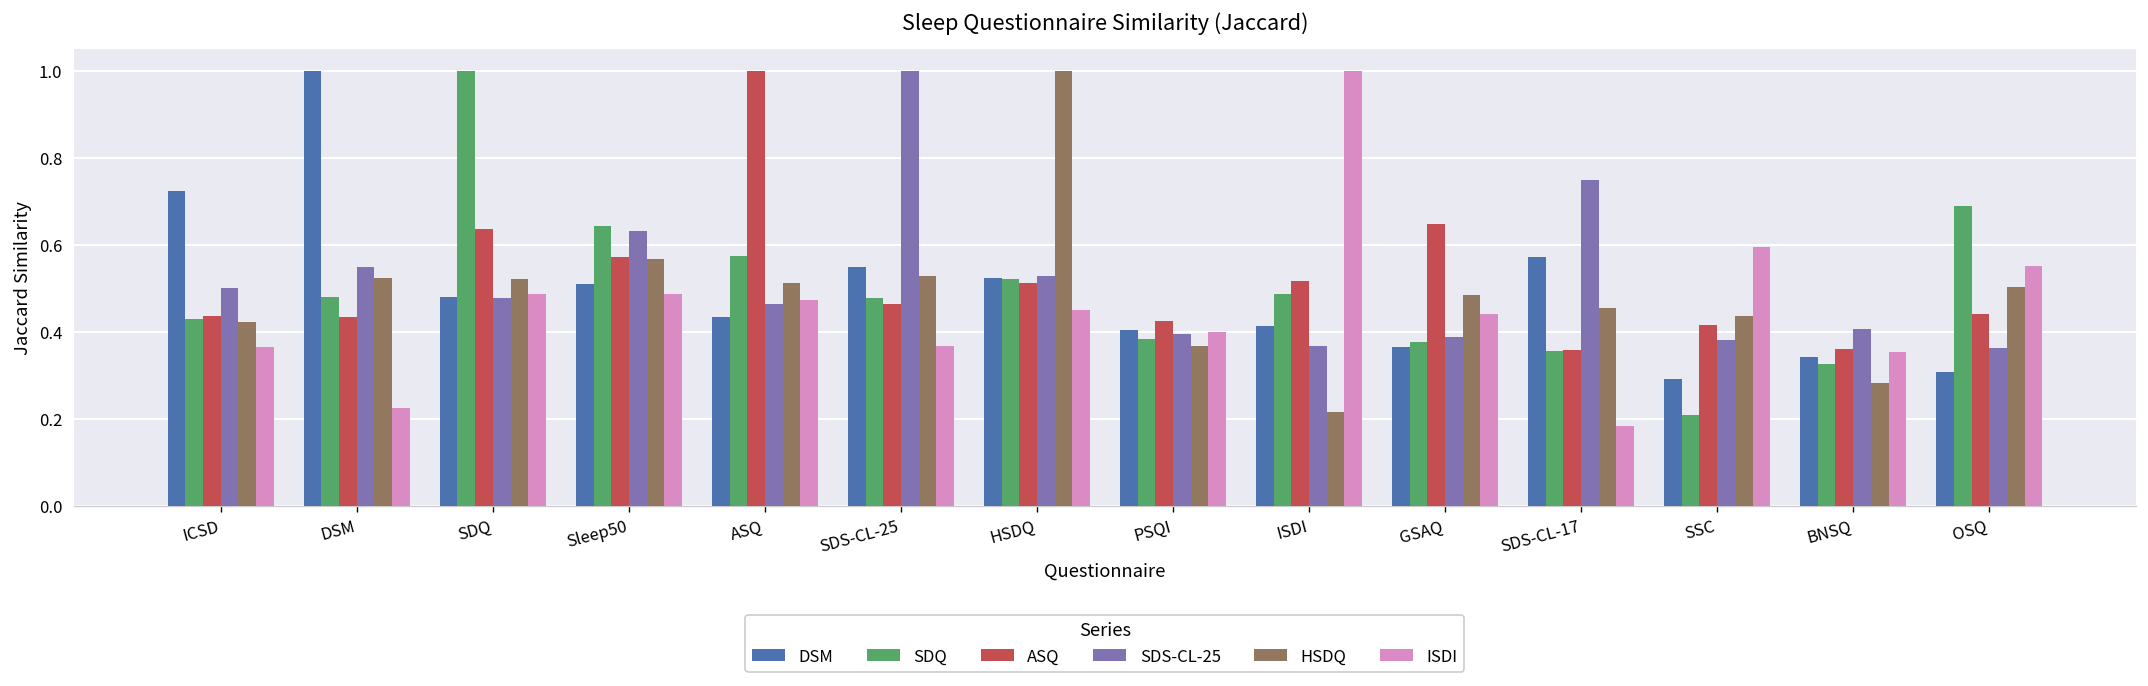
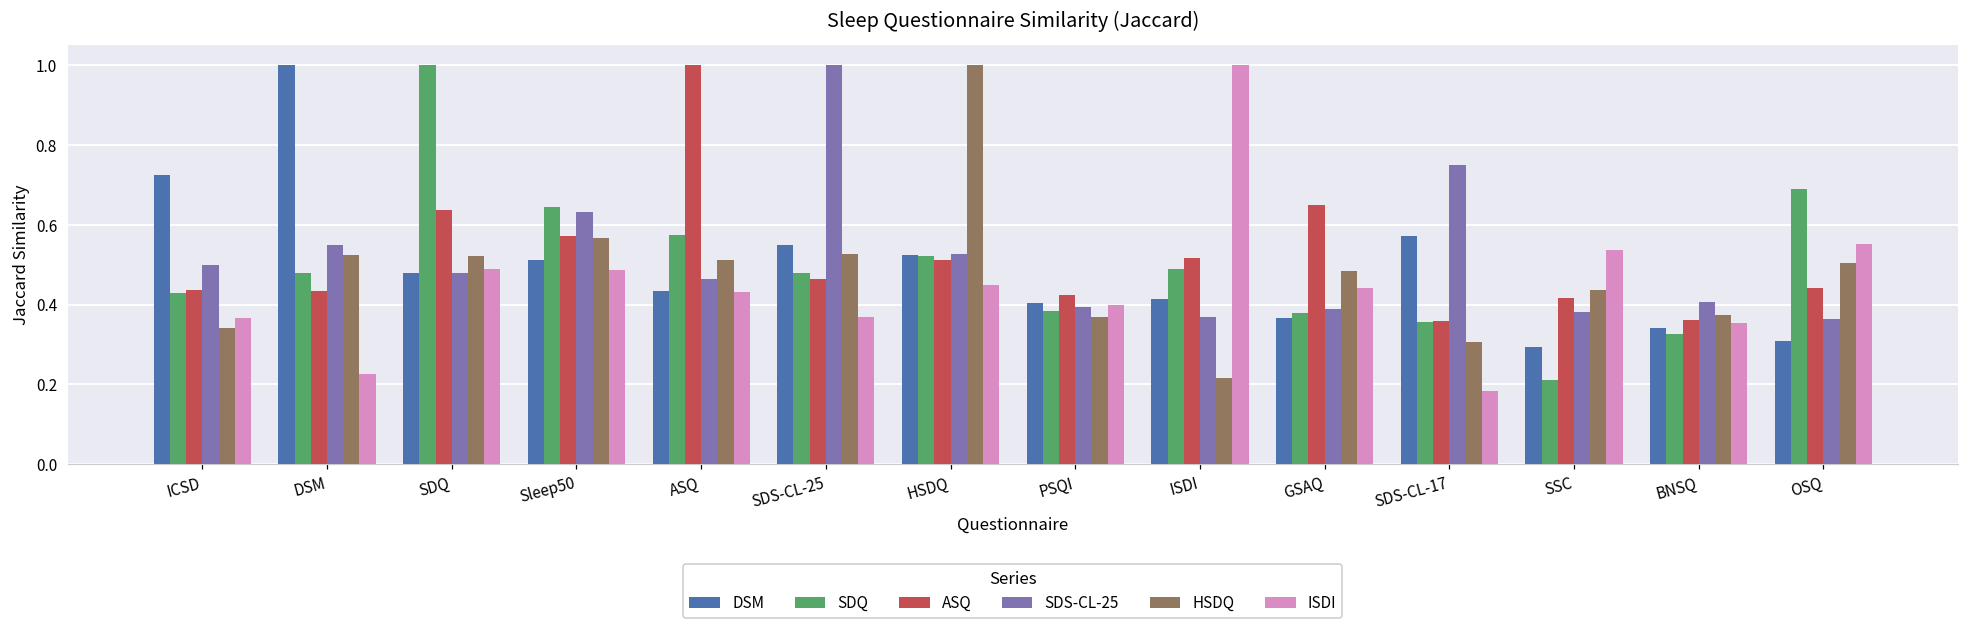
  {
    "SDQ": {
      "ICSD": 0.43,
      "DSM": 0.48,
      "SDQ": 1.00,
      "Sleep50": 0.64,
      "ASQ": 0.58,
      "SDS-CL-25": 0.48,
      "HSDQ": 0.52,
      "PSQI": 0.38,
      "ISDI": 0.49,
      "GSAQ": 0.38,
      "SDS-CL-17": 0.36,
      "SSC": 0.21,
      "BNSQ": 0.33,
      "OSQ": 0.69
    },
    "ASQ": {
      "ICSD": 0.44,
      "DSM": 0.43,
      "SDQ": 0.64,
      "Sleep50": 0.57,
      "ASQ": 1.00,
      "SDS-CL-25": 0.46,
      "HSDQ": 0.51,
      "PSQI": 0.43,
      "ISDI": 0.52,
      "GSAQ": 0.65,
      "SDS-CL-17": 0.36,
      "SSC": 0.42,
      "BNSQ": 0.36,
      "OSQ": 0.44
    },
    "HSDQ": {
-     "ICSD": 0.42,
+     "ICSD": 0.34,
      "DSM": 0.53,
      "SDQ": 0.52,
      "Sleep50": 0.57,
      "ASQ": 0.51,
      "SDS-CL-25": 0.53,
      "HSDQ": 1.00,
      "PSQI": 0.37,
      "ISDI": 0.22,
      "GSAQ": 0.48,
-     "SDS-CL-17": 0.45,
+     "SDS-CL-17": 0.31,
      "SSC": 0.44,
-     "BNSQ": 0.28,
+     "BNSQ": 0.38,
      "OSQ": 0.50
    },
    "ISDI": {
      "ICSD": 0.37,
      "DSM": 0.23,
      "SDQ": 0.49,
      "Sleep50": 0.49,
-     "ASQ": 0.47,
+     "ASQ": 0.43,
      "SDS-CL-25": 0.37,
      "HSDQ": 0.45,
      "PSQI": 0.40,
      "ISDI": 1.00,
      "GSAQ": 0.44,
      "SDS-CL-17": 0.18,
-     "SSC": 0.60,
+     "SSC": 0.54,
      "BNSQ": 0.35,
      "OSQ": 0.55
    }
  }
